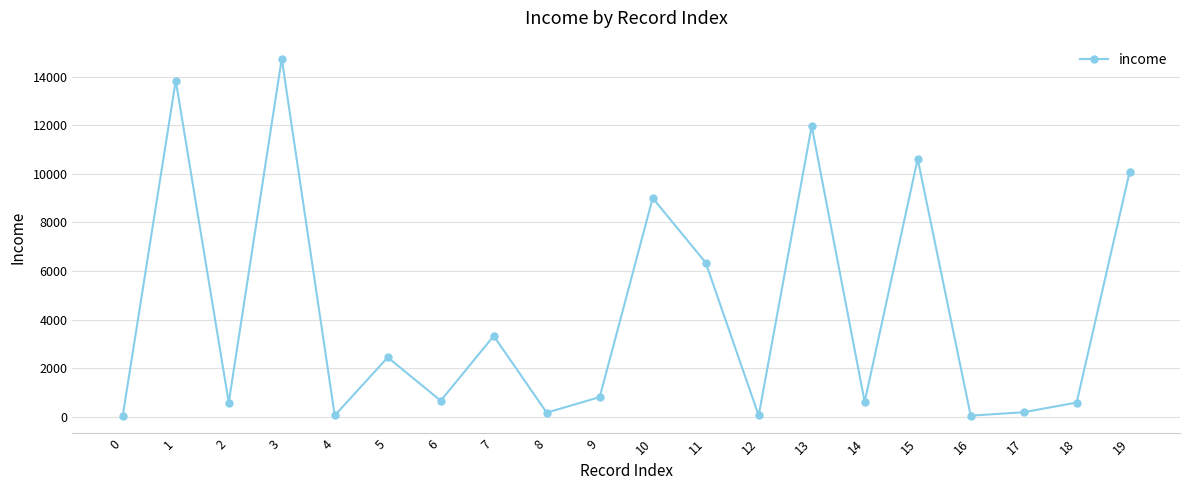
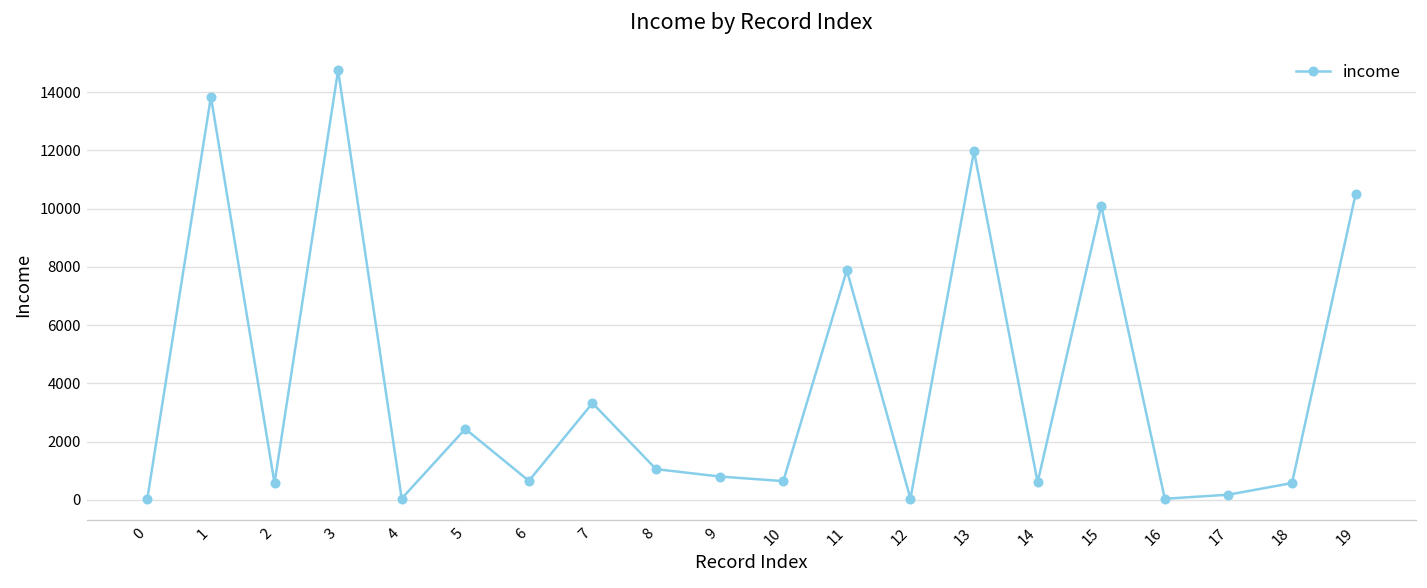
  {
    "0": 0,
    "1": 13800,
    "2": 600,
    "3": 14800,
    "4": 0,
    "5": 2400,
    "6": 700,
    "7": 3300,
-   "8": 200,
+   "8": 1100,
    "9": 800,
-   "10": 9000,
-   "11": 6300,
+   "10": 600,
+   "11": 7900,
    "12": 0,
    "13": 12000,
    "14": 600,
-   "15": 10600,
+   "15": 10100,
    "16": 0,
    "17": 200,
    "18": 600,
-   "19": 10100
+   "19": 10500
  }
